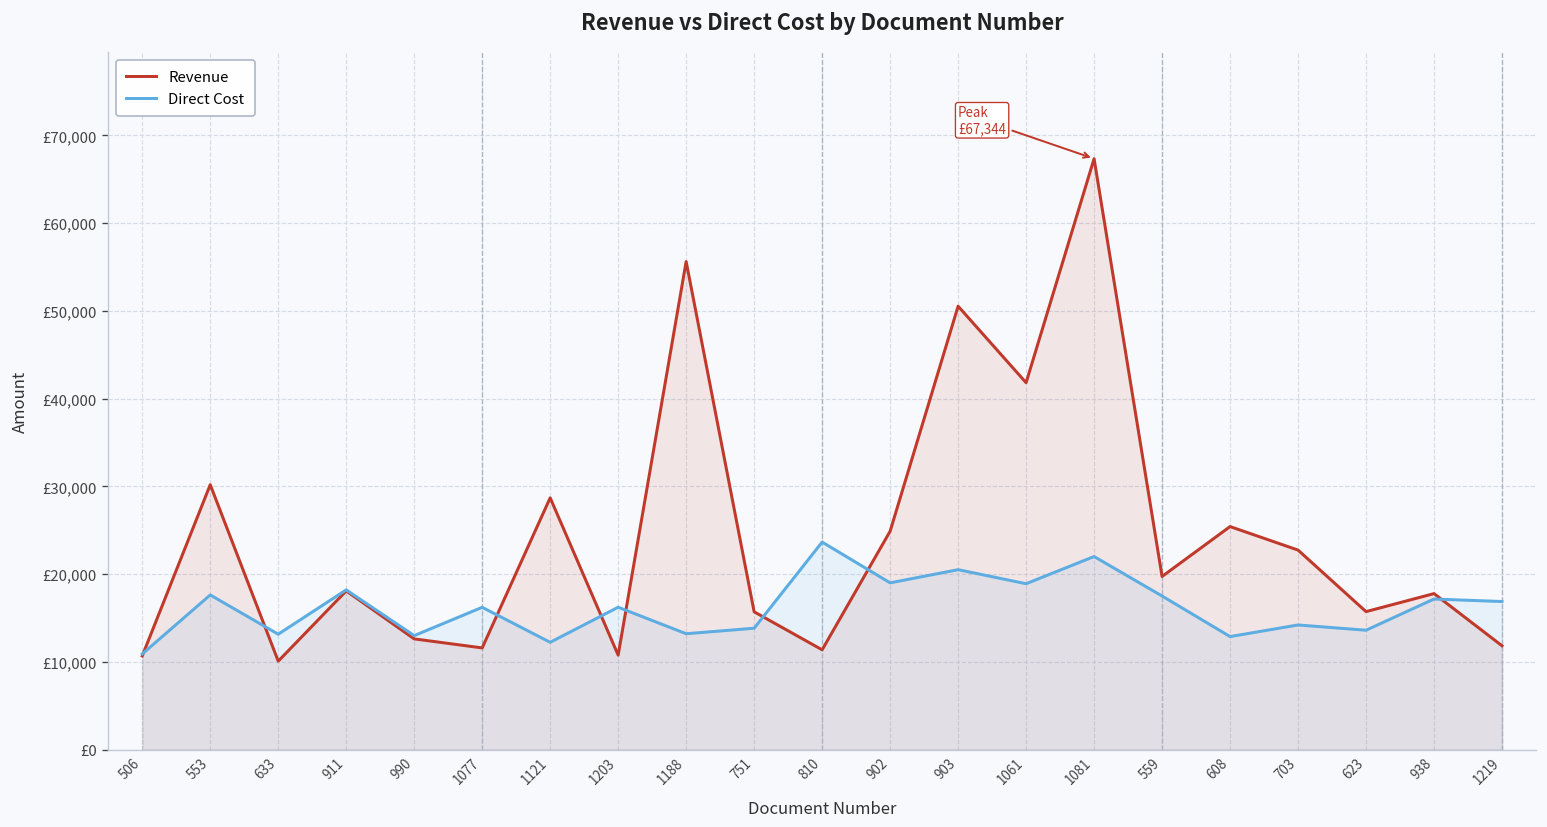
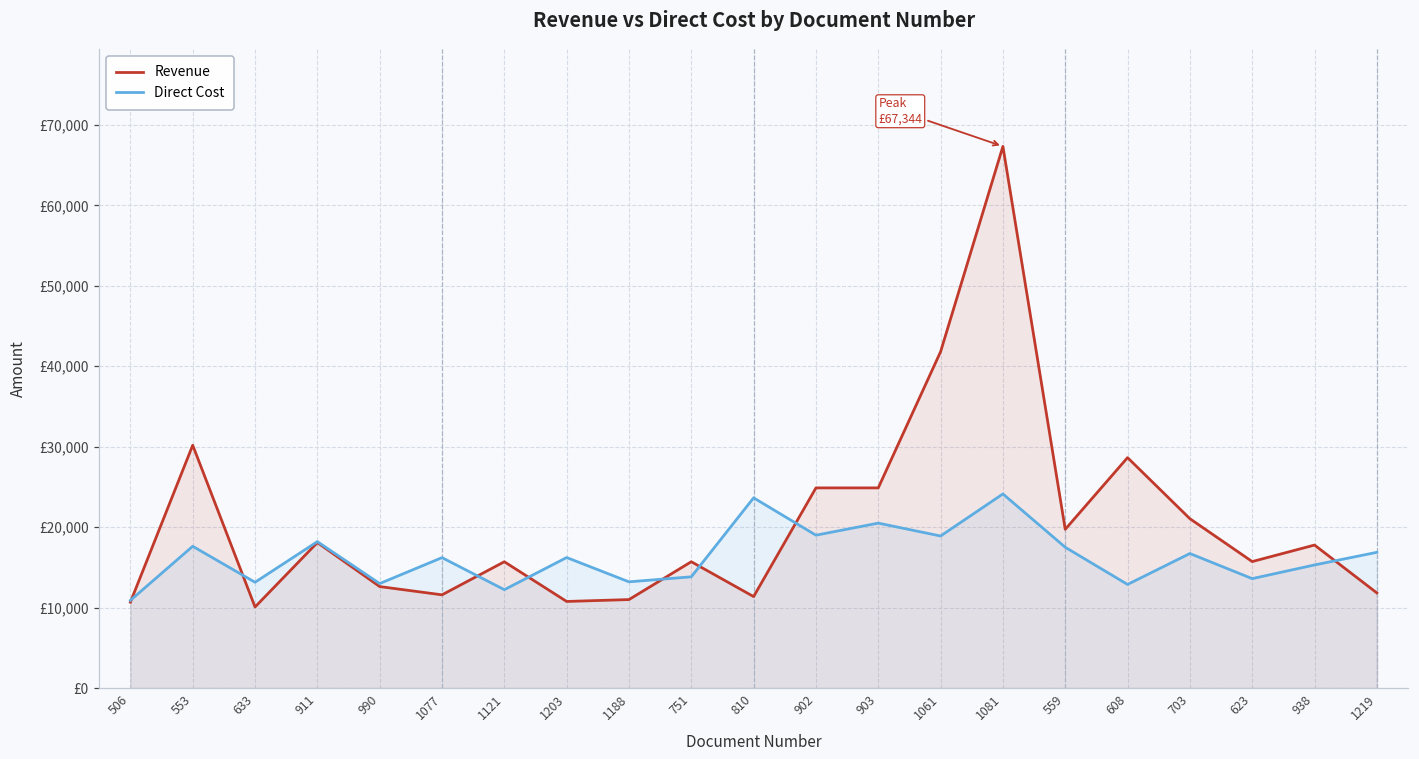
  {
    "Revenue": {
      "553": "£30,000",
      "633": "£10,000",
      "990": "£13,000",
      "1077": "£12,000",
-     "1121": "£29,000",
+     "1121": "£16,000",
      "1203": "£11,000",
-     "1188": "£56,000",
+     "1188": "£11,000",
      "751": "£16,000",
      "810": "£11,000",
      "902": "£25,000",
-     "903": "£51,000",
+     "903": "£25,000",
      "1061": "£42,000",
      "559": "£20,000",
-     "608": "£25,000",
-     "703": "£23,000",
+     "608": "£29,000",
+     "703": "£21,000",
      "623": "£16,000",
      "938": "£18,000",
      "1219": "£12,000"
    },
    "Direct Cost": {
      "553": "£18,000",
      "633": "£13,000",
      "990": "£13,000",
      "1077": "£16,000",
      "1121": "£12,000",
      "1203": "£16,000",
      "1188": "£13,000",
      "751": "£14,000",
      "810": "£24,000",
      "902": "£19,000",
      "903": "£21,000",
      "1061": "£19,000",
-     "1081": "£22,000",
+     "1081": "£24,000",
      "559": "£18,000",
      "608": "£13,000",
-     "703": "£14,000",
+     "703": "£17,000",
      "623": "£14,000",
-     "938": "£17,000",
+     "938": "£15,000",
      "1219": "£17,000"
    }
  }
